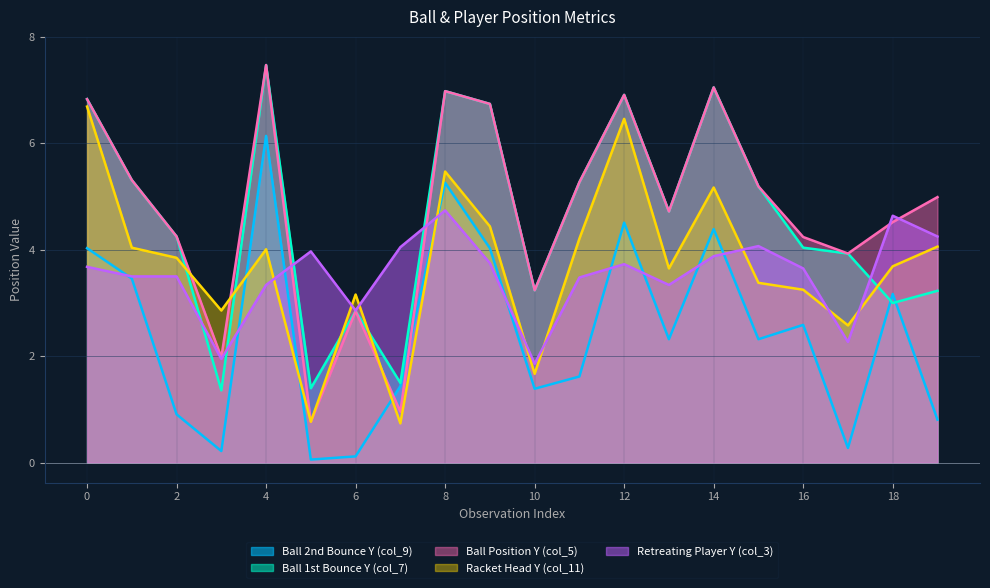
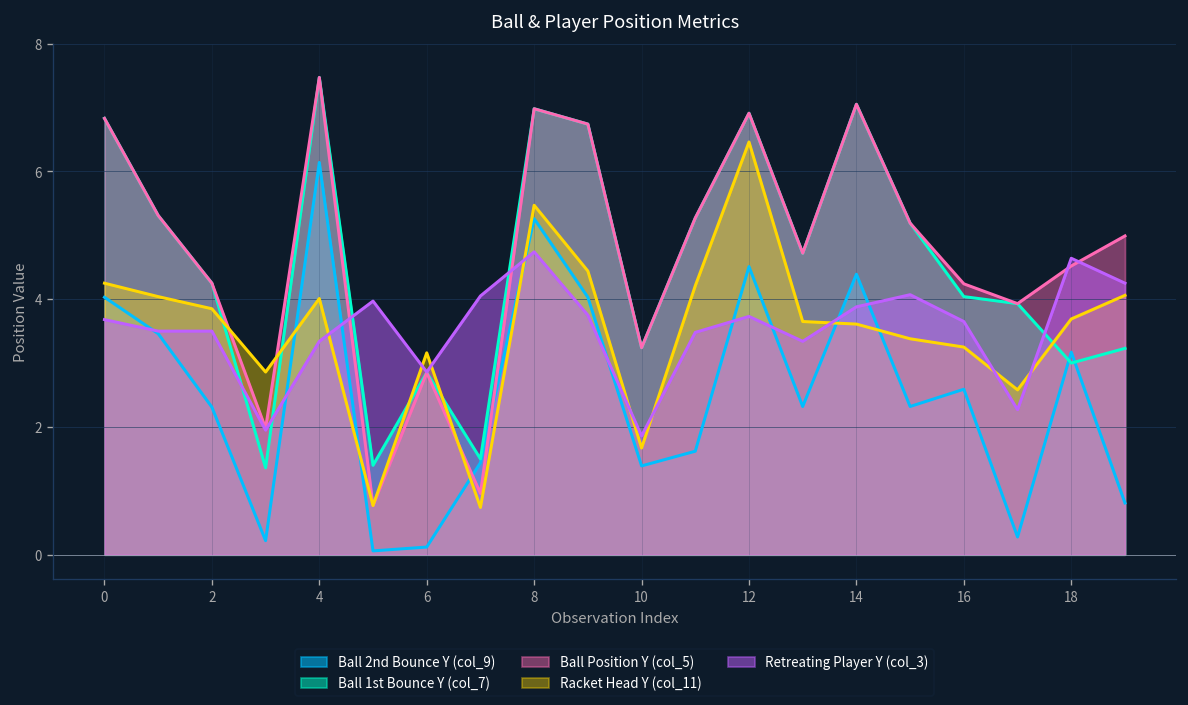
  {
    "Ball 2nd Bounce Y (col_9)": {
      "0": 4.0,
-     "2": 0.9,
+     "2": 2.3,
      "4": 6.1,
      "6": 0.1,
      "8": 5.3,
      "10": 1.4,
      "12": 4.5,
      "14": 4.4,
      "16": 2.6,
      "18": 3.2
    },
    "Ball 1st Bounce Y (col_7)": {
      "16": 4.0,
      "18": 3.0
    },
    "Ball Position Y (col_5)": {
      "16": 4.2,
      "18": 4.5
    },
    "Racket Head Y (col_11)": {
-     "0": 6.7,
+     "0": 4.3,
      "2": 3.9,
      "4": 4.0,
      "6": 3.2,
      "8": 5.5,
      "10": 1.7,
      "12": 6.5,
-     "14": 5.2,
+     "14": 3.6,
      "16": 3.3,
      "18": 3.7
    },
    "Retreating Player Y (col_3)": {
      "0": 3.7,
      "2": 3.5,
      "4": 3.3,
      "8": 4.7,
      "10": 1.9,
      "12": 3.7,
      "14": 3.9,
      "16": 3.7,
      "18": 4.6
    }
  }
